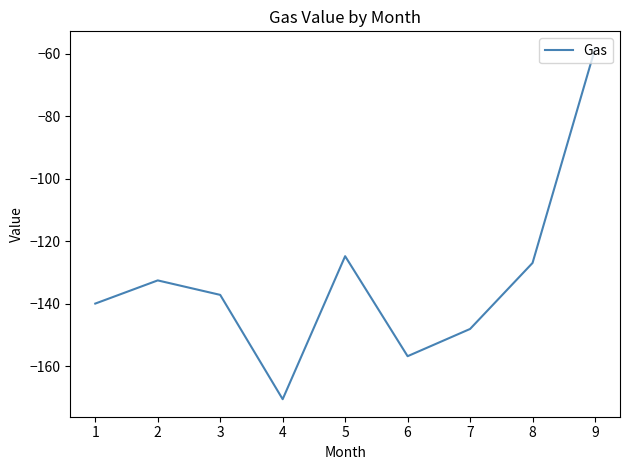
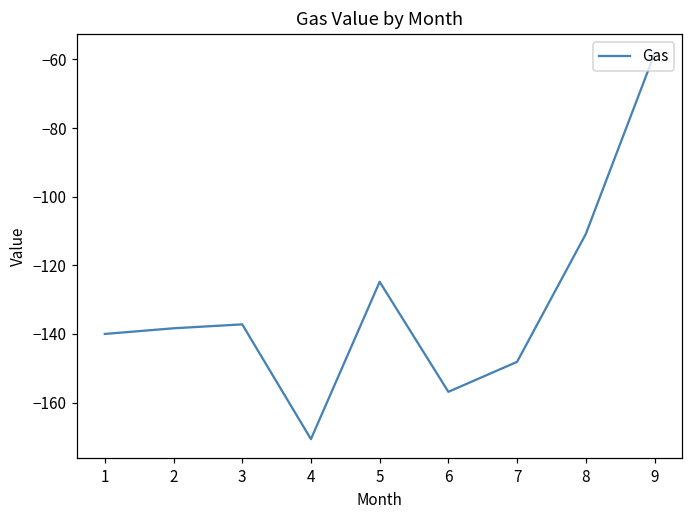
  {
    "1": -140,
-   "2": -133,
+   "2": -138,
    "3": -137,
    "4": -171,
    "5": -125,
    "6": -157,
    "7": -148,
-   "8": -127
+   "8": -111
  }
